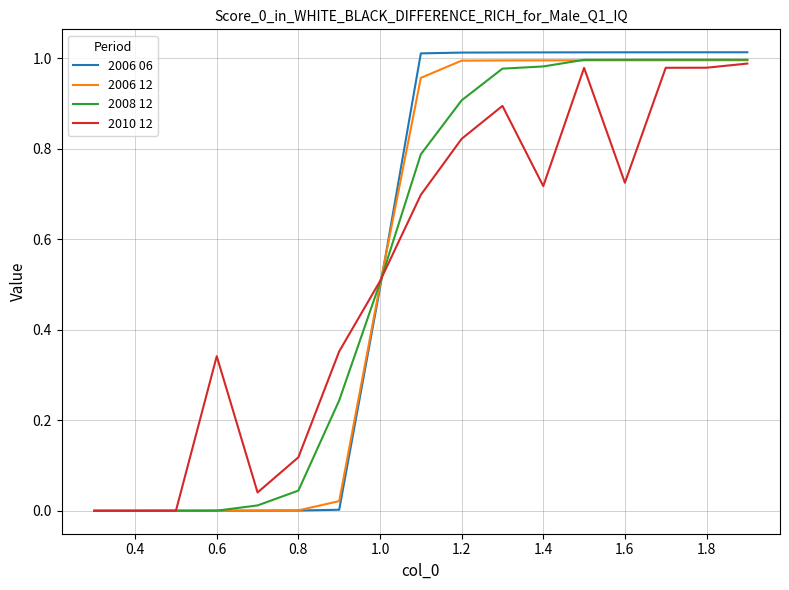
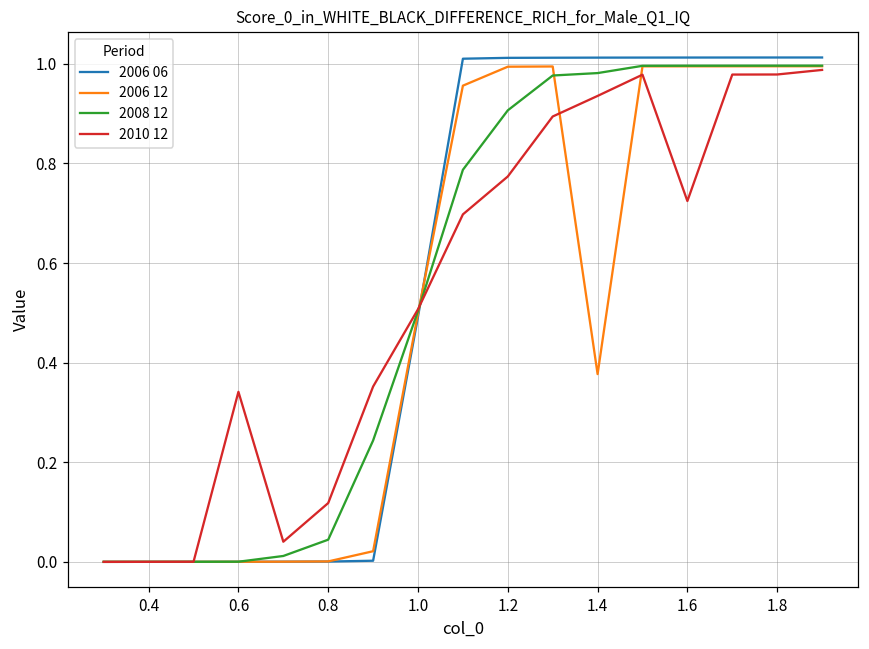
  {
    "2006 06": {
      "1.0": 0.49,
      "1.2": 1.01,
      "1.4": 1.01,
      "1.6": 1.01,
      "1.8": 1.01
    },
    "2006 12": {
      "1.2": 0.99,
-     "1.4": 0.99
+     "1.4": 0.38
    },
    "2008 12": {
      "0.8": 0.04,
      "1.2": 0.91,
      "1.4": 0.98
    },
    "2010 12": {
      "0.6": 0.34,
      "0.8": 0.12,
-     "1.2": 0.82,
-     "1.4": 0.72,
+     "1.2": 0.77,
+     "1.4": 0.94,
      "1.6": 0.72,
      "1.8": 0.98
    }
  }
